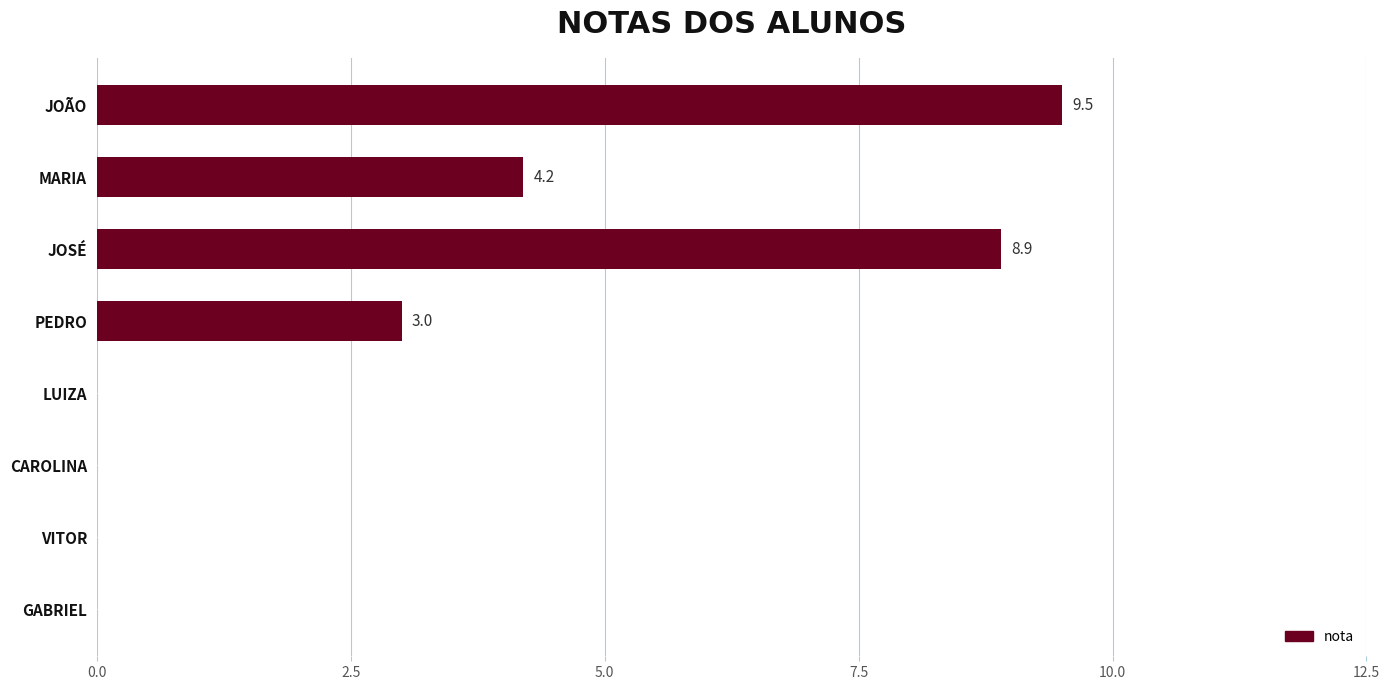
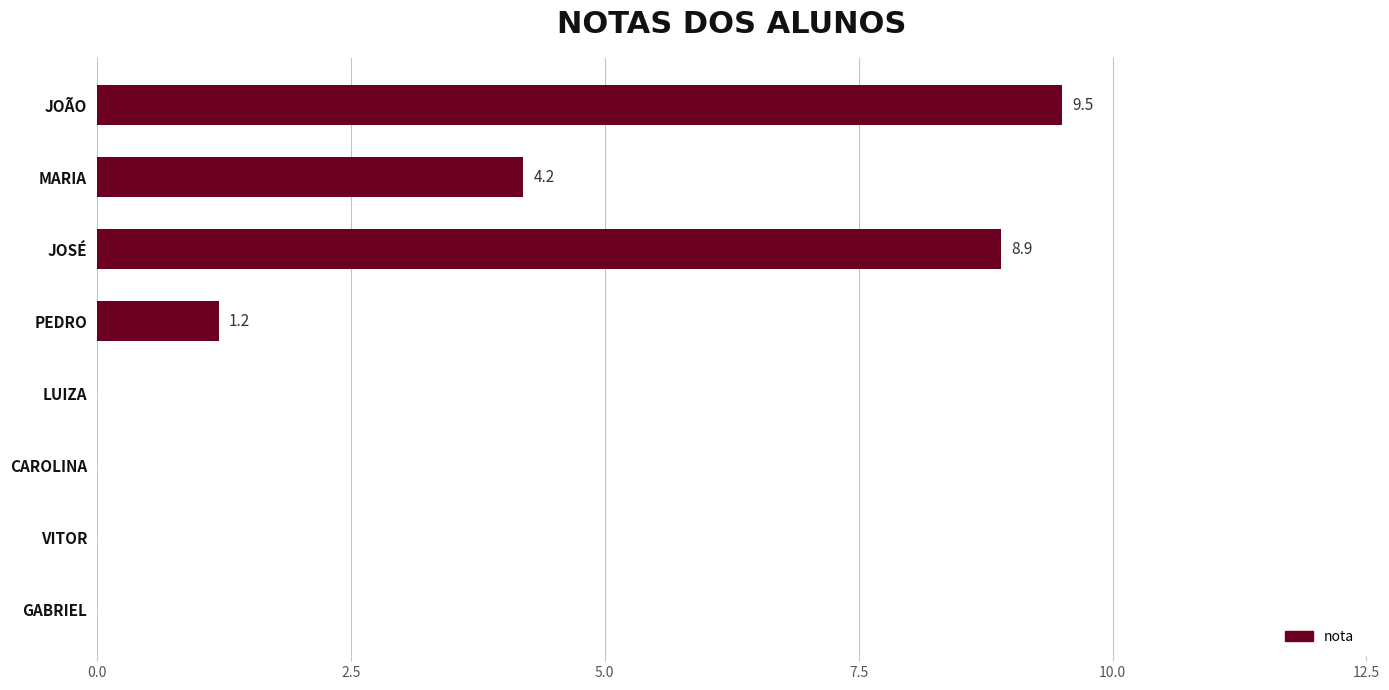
  {
    "JOÃO": 9.5,
    "MARIA": 4.2,
    "JOSÉ": 8.9,
-   "PEDRO": 3.0
+   "PEDRO": 1.2
  }
